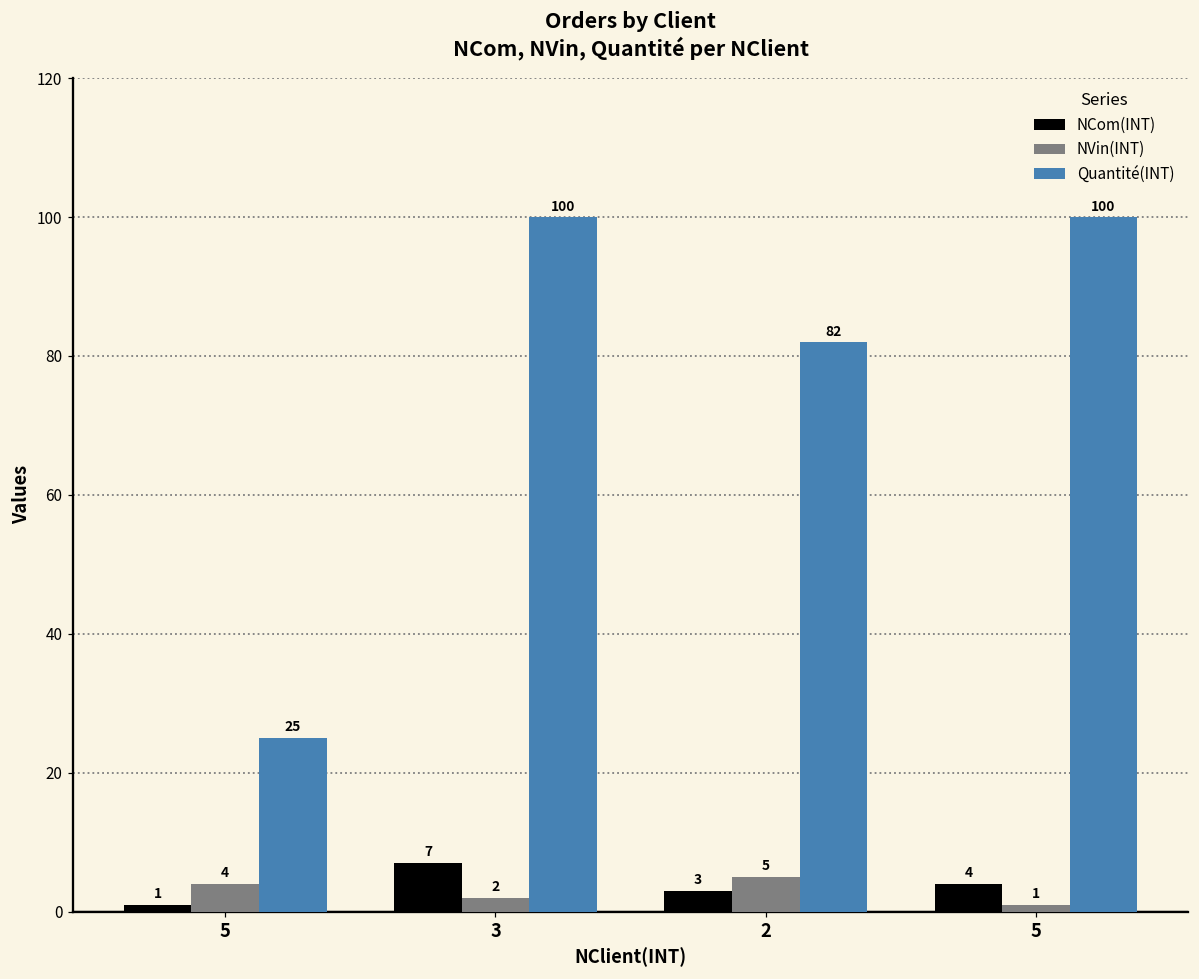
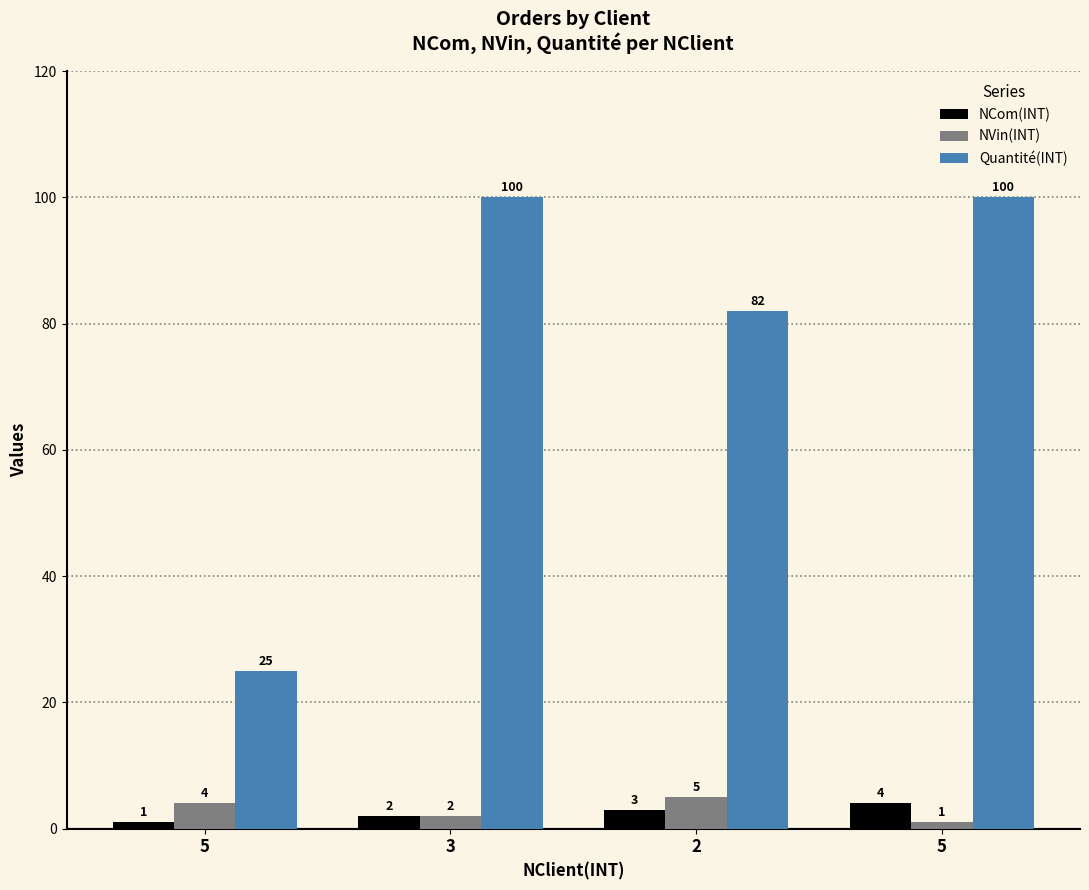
  {
    "NCom(INT)": {
-     "3": 7,
+     "3": 2,
      "2": 3
    },
    "NVin(INT)": {
      "3": 2,
      "2": 5
    },
    "Quantité(INT)": {
      "3": 100,
      "2": 82
    }
  }
